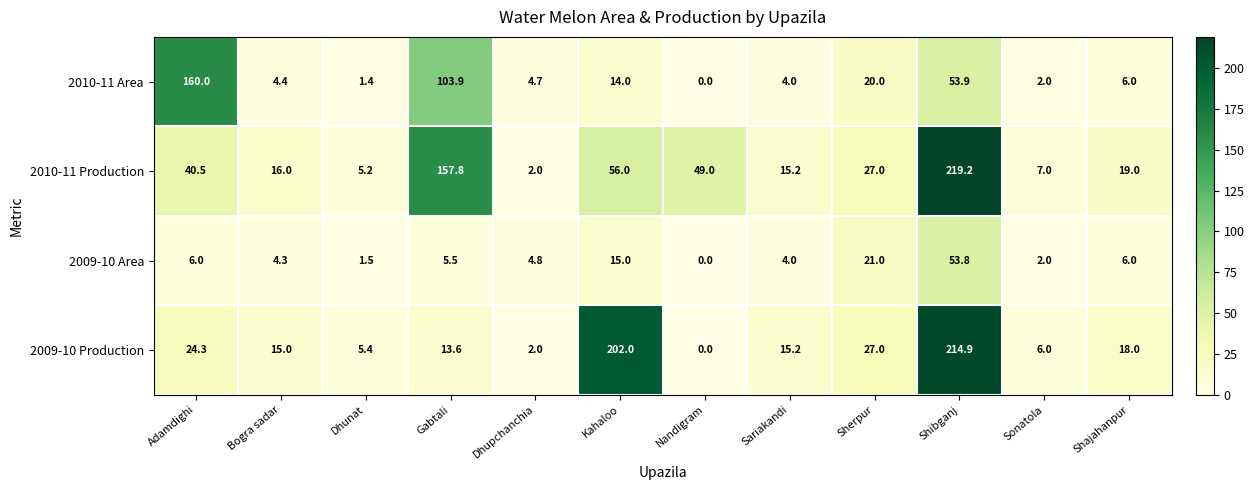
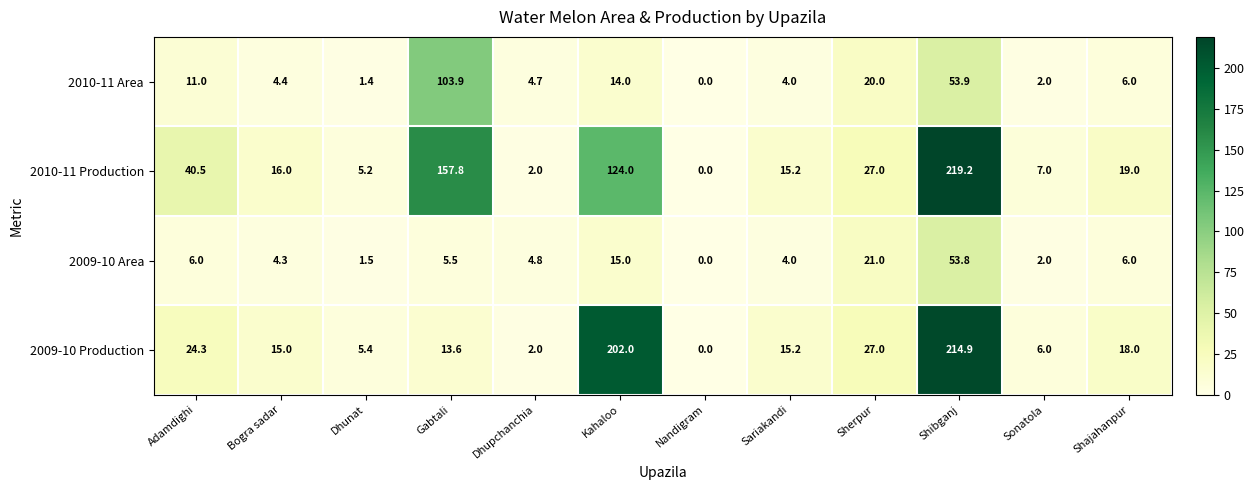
  {
    "2010-11 Area": {
-     "Adamdighi": 160.0,
+     "Adamdighi": 11.0,
      "Bogra sadar": 4.4,
      "Dhunat": 1.4,
      "Gabtali": 103.9,
      "Dhupchanchia": 4.7,
      "Kahaloo": 14.0,
      "Nandigram": 0.0,
      "Sariakandi": 4.0,
      "Sherpur": 20.0,
      "Shibganj": 53.9,
      "Sonatola": 2.0,
      "Shajahanpur": 6.0
    },
    "2010-11 Production": {
      "Adamdighi": 40.5,
      "Bogra sadar": 16.0,
      "Dhunat": 5.2,
      "Gabtali": 157.8,
      "Dhupchanchia": 2.0,
-     "Kahaloo": 56.0,
-     "Nandigram": 49.0,
+     "Kahaloo": 124.0,
+     "Nandigram": 0.0,
      "Sariakandi": 15.2,
      "Sherpur": 27.0,
      "Shibganj": 219.2,
      "Sonatola": 7.0,
      "Shajahanpur": 19.0
    },
    "2009-10 Area": {
      "Adamdighi": 6.0,
      "Bogra sadar": 4.3,
      "Dhunat": 1.5,
      "Gabtali": 5.5,
      "Dhupchanchia": 4.8,
      "Kahaloo": 15.0,
      "Nandigram": 0.0,
      "Sariakandi": 4.0,
      "Sherpur": 21.0,
      "Shibganj": 53.8,
      "Sonatola": 2.0,
      "Shajahanpur": 6.0
    },
    "2009-10 Production": {
      "Adamdighi": 24.3,
      "Bogra sadar": 15.0,
      "Dhunat": 5.4,
      "Gabtali": 13.6,
      "Dhupchanchia": 2.0,
      "Kahaloo": 202.0,
      "Nandigram": 0.0,
      "Sariakandi": 15.2,
      "Sherpur": 27.0,
      "Shibganj": 214.9,
      "Sonatola": 6.0,
      "Shajahanpur": 18.0
    }
  }
